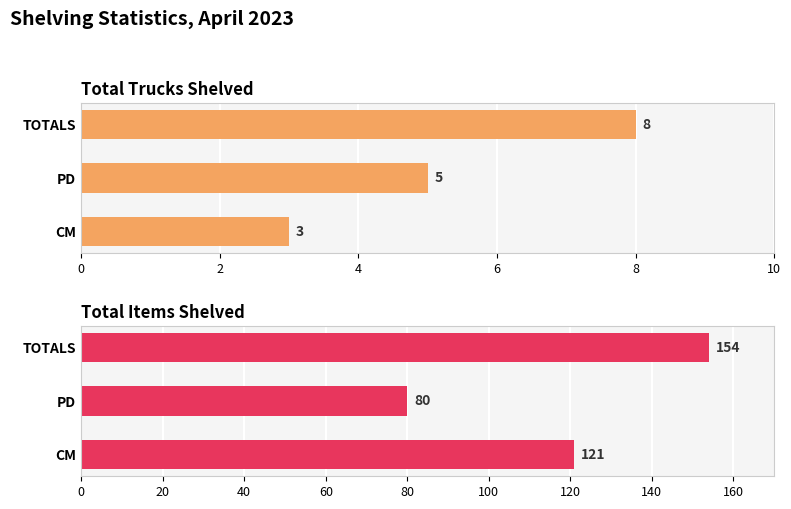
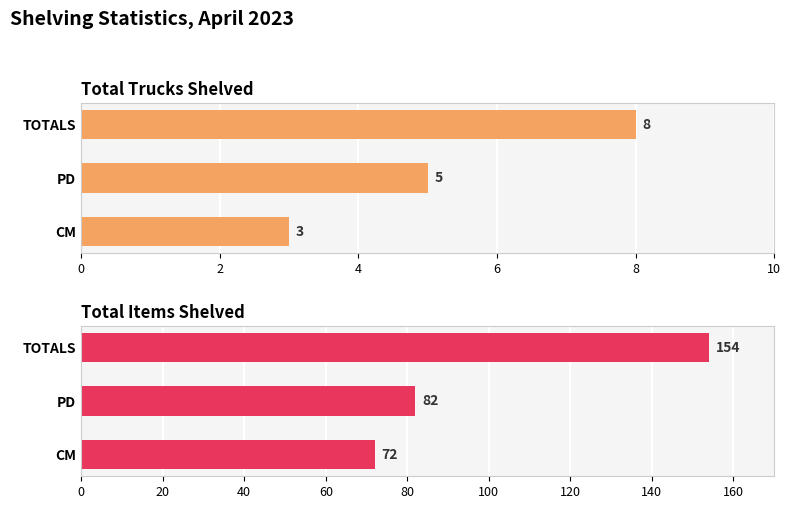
  {
    "Total Trucks Shelved": {
      "TOTALS": 8,
      "PD": 5,
      "CM": 3
    },
    "Total Items Shelved": {
      "TOTALS": 154,
-     "PD": 80,
-     "CM": 121
+     "PD": 82,
+     "CM": 72
    }
  }
